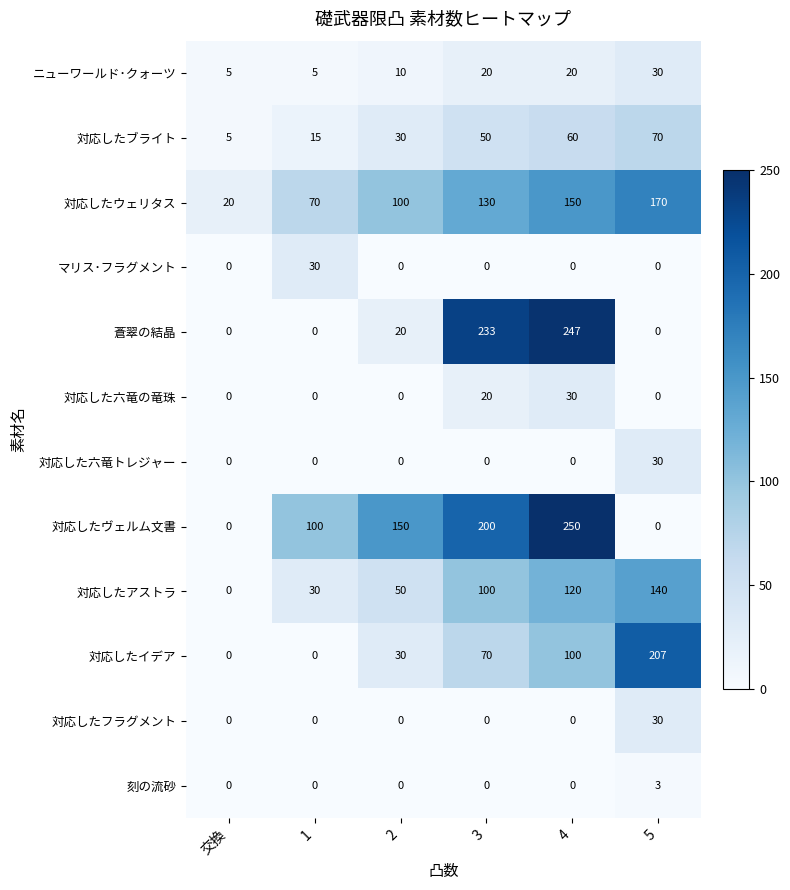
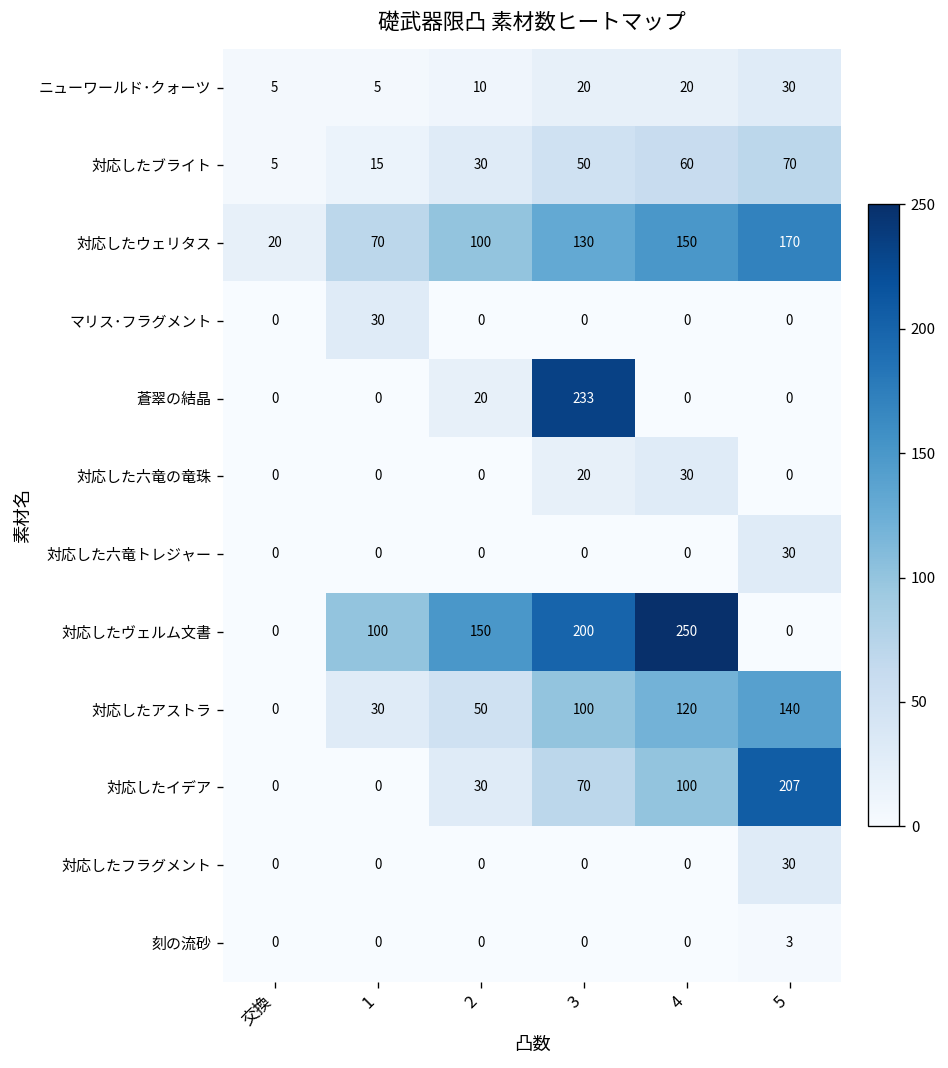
  {
    "ニューワールド･クォーツ": {
      "交換": 5,
      "1": 5,
      "2": 10,
      "3": 20,
      "4": 20,
      "5": 30
    },
    "対応したブライト": {
      "交換": 5,
      "1": 15,
      "2": 30,
      "3": 50,
      "4": 60,
      "5": 70
    },
    "対応したウェリタス": {
      "交換": 20,
      "1": 70,
      "2": 100,
      "3": 130,
      "4": 150,
      "5": 170
    },
    "マリス･フラグメント": {
      "交換": 0,
      "1": 30,
      "2": 0,
      "3": 0,
      "4": 0,
      "5": 0
    },
    "蒼翠の結晶": {
      "交換": 0,
      "1": 0,
      "2": 20,
      "3": 233,
-     "4": 247,
+     "4": 0,
      "5": 0
    },
    "対応した六竜の竜珠": {
      "交換": 0,
      "1": 0,
      "2": 0,
      "3": 20,
      "4": 30,
      "5": 0
    },
    "対応した六竜トレジャー": {
      "交換": 0,
      "1": 0,
      "2": 0,
      "3": 0,
      "4": 0,
      "5": 30
    },
    "対応したヴェルム文書": {
      "交換": 0,
      "1": 100,
      "2": 150,
      "3": 200,
      "4": 250,
      "5": 0
    },
    "対応したアストラ": {
      "交換": 0,
      "1": 30,
      "2": 50,
      "3": 100,
      "4": 120,
      "5": 140
    },
    "対応したイデア": {
      "交換": 0,
      "1": 0,
      "2": 30,
      "3": 70,
      "4": 100,
      "5": 207
    },
    "対応したフラグメント": {
      "交換": 0,
      "1": 0,
      "2": 0,
      "3": 0,
      "4": 0,
      "5": 30
    },
    "刻の流砂": {
      "交換": 0,
      "1": 0,
      "2": 0,
      "3": 0,
      "4": 0,
      "5": 3
    }
  }
